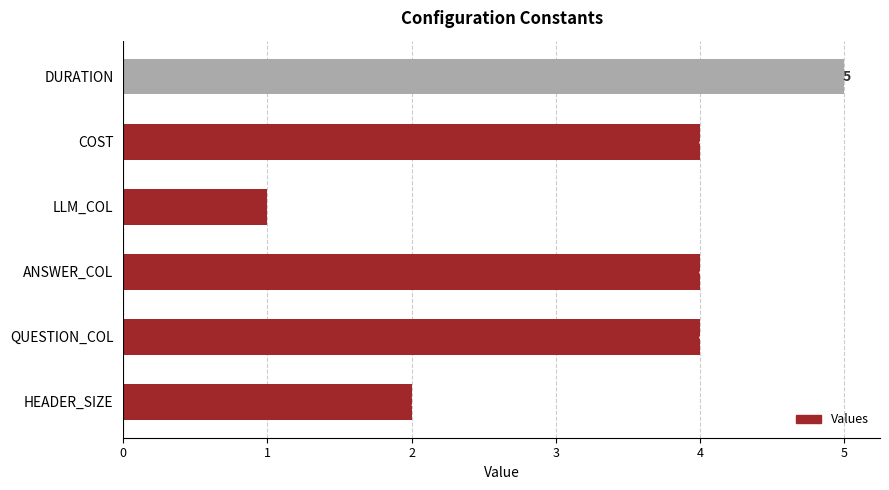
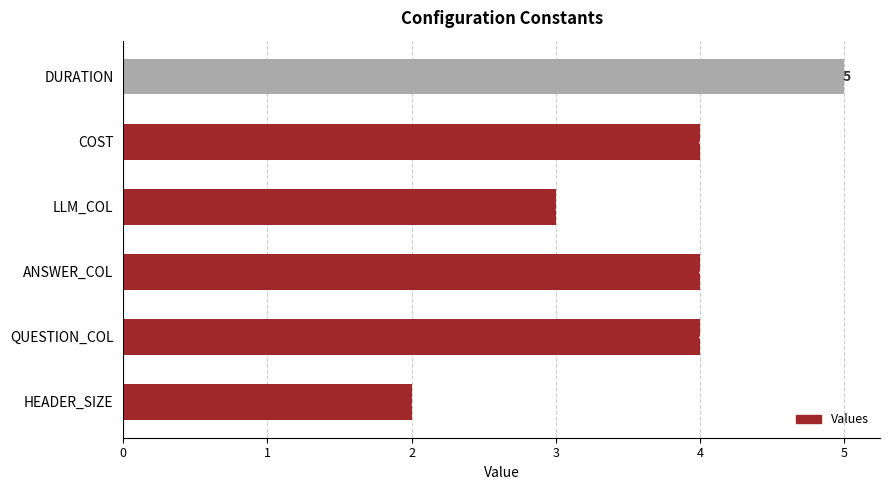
  {
    "COST": 4,
-   "LLM_COL": 1,
+   "LLM_COL": 3,
    "ANSWER_COL": 4,
    "QUESTION_COL": 4,
    "HEADER_SIZE": 2
  }
